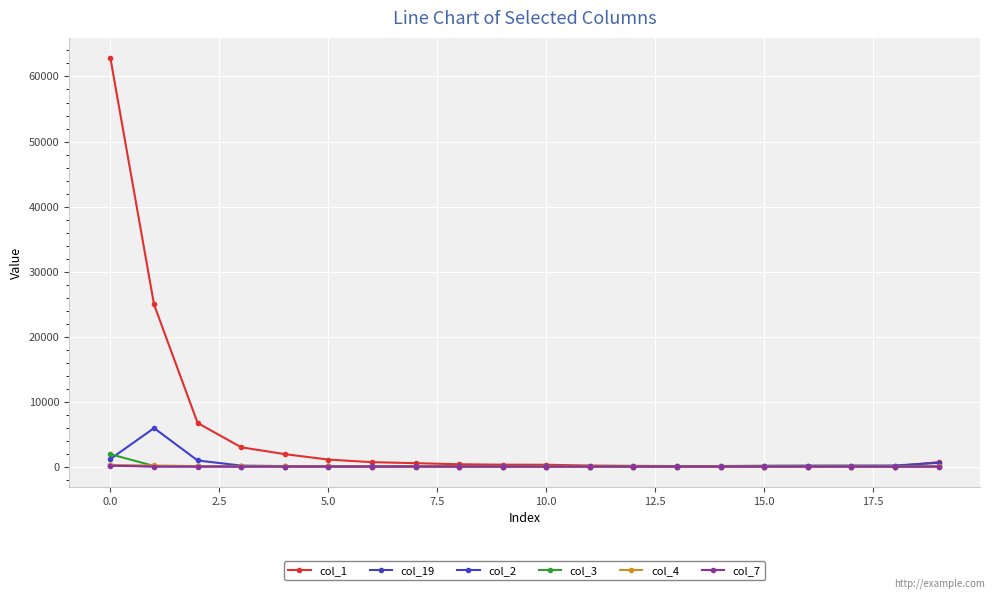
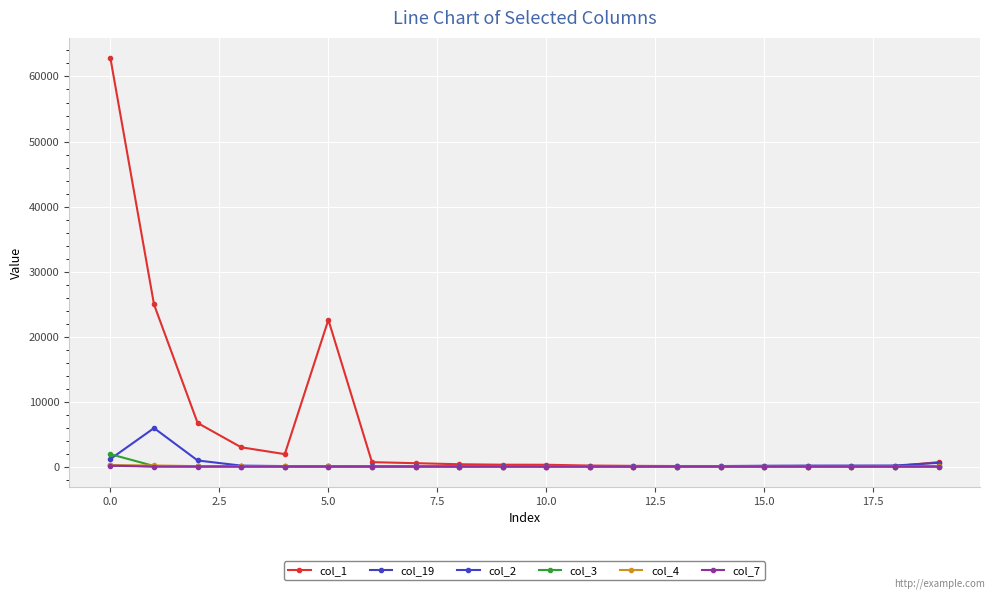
  {
    "col_1": {
      "0.0": 63000,
-     "5.0": 1000
+     "5.0": 23000
    },
    "col_3": {
      "0.0": 2000
    }
  }
